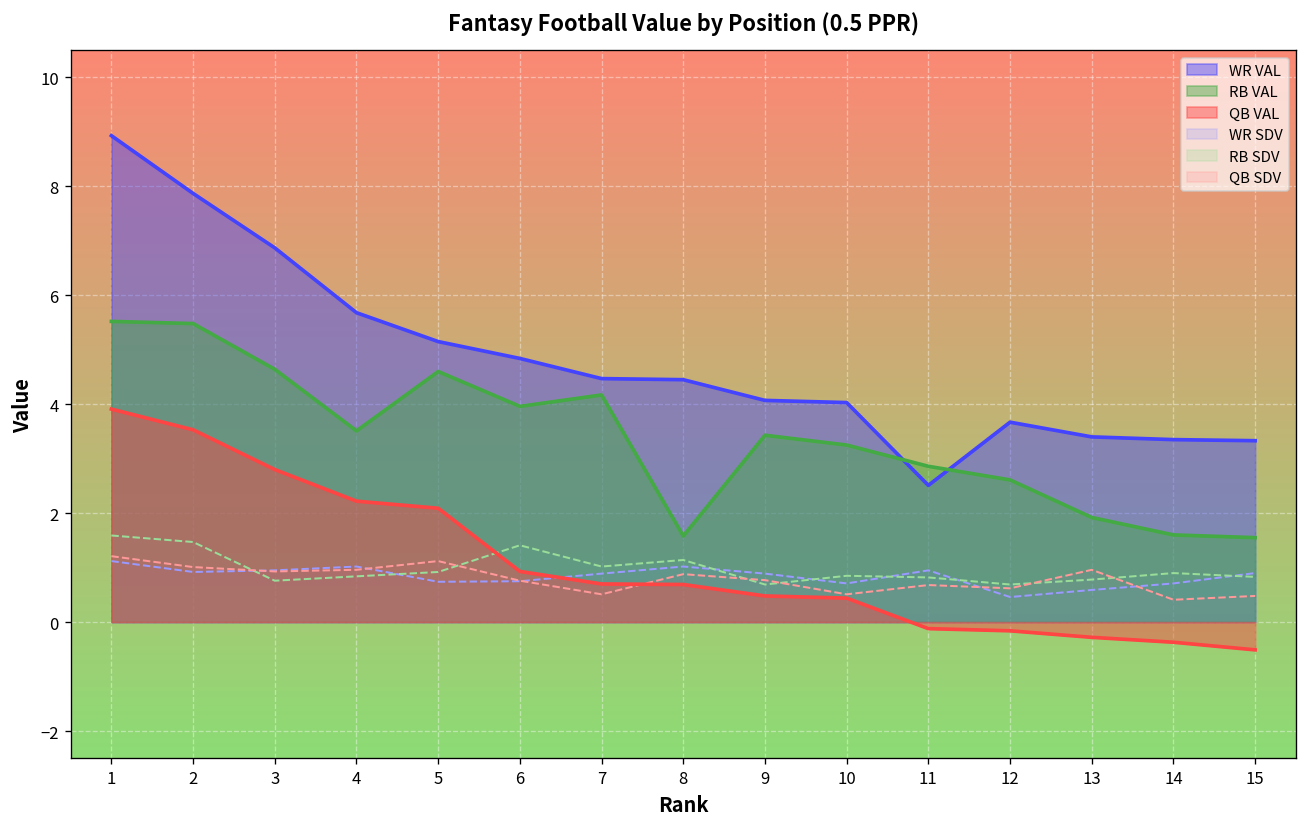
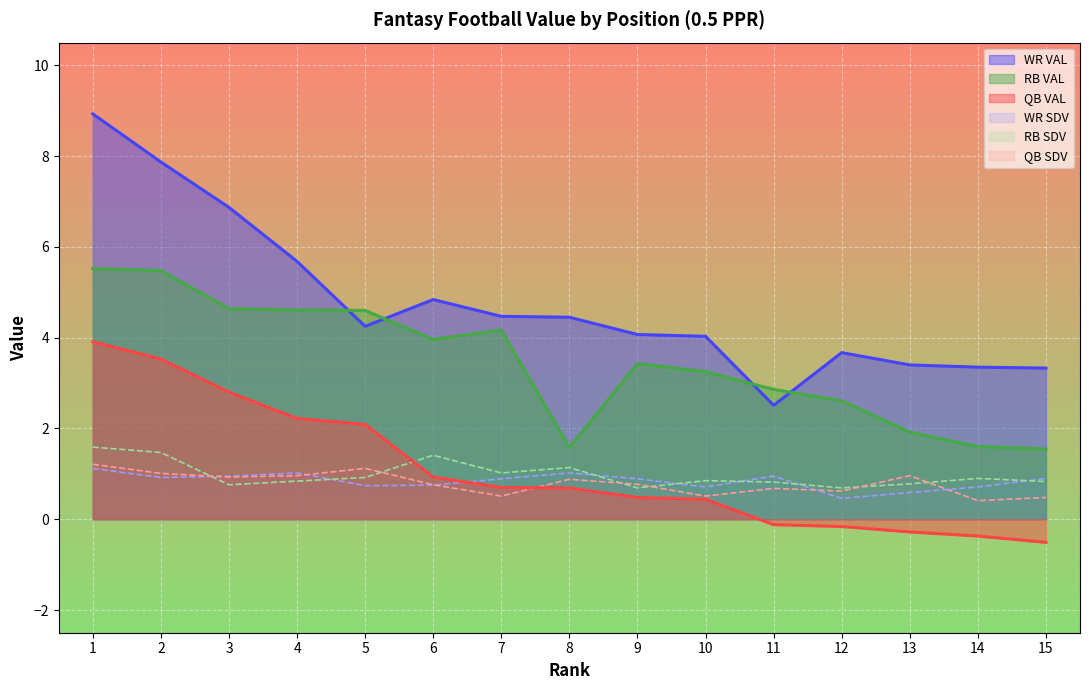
  {
    "WR VAL": {
      "1": 8.9,
      "2": 7.9,
      "3": 6.9,
      "4": 5.7,
-     "5": 5.2,
+     "5": 4.3,
      "6": 4.8,
      "7": 4.5,
      "8": 4.5,
      "9": 4.1,
      "10": 4.0,
      "11": 2.5,
      "12": 3.7,
      "13": 3.4,
      "14": 3.4,
      "15": 3.3
    },
    "RB VAL": {
      "1": 5.5,
      "2": 5.5,
      "3": 4.6,
-     "4": 3.5,
+     "4": 4.6,
      "5": 4.6,
      "6": 4.0,
      "7": 4.2,
      "8": 1.6,
      "9": 3.4,
      "10": 3.3,
      "11": 2.9,
      "12": 2.6,
      "13": 1.9,
      "14": 1.6,
      "15": 1.6
    }
  }
